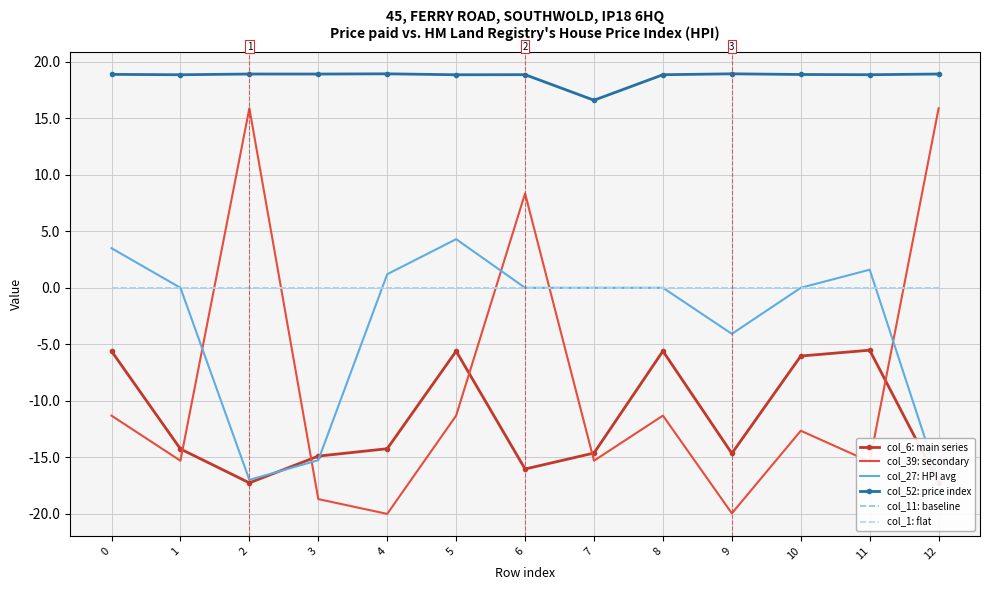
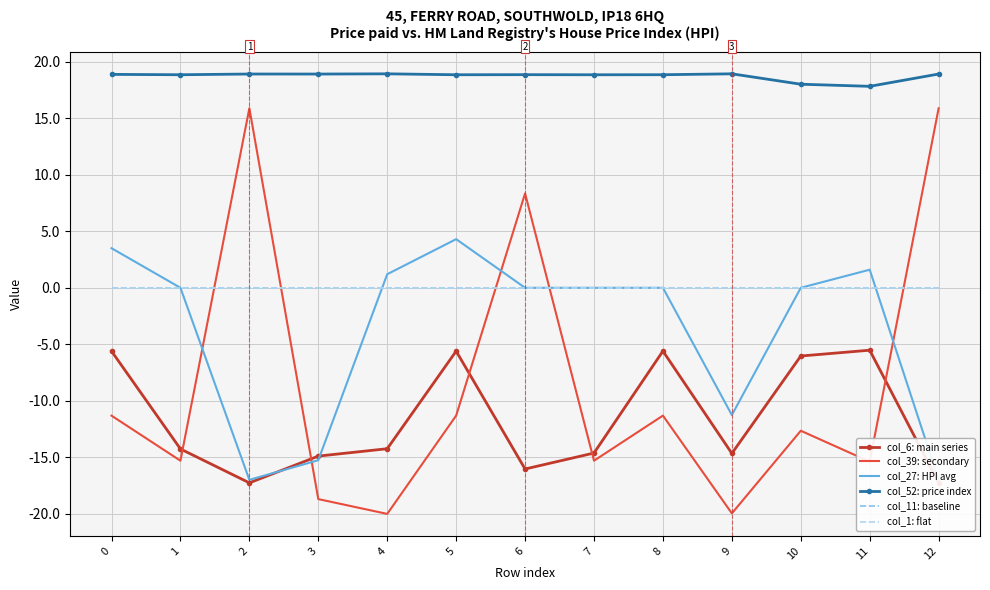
  {
    "col_27: HPI avg": {
      "0": 3.5,
      "2": -17.0,
      "3": -15.2,
      "4": 1.2,
      "5": 4.3,
-     "9": -4.1,
+     "9": -11.3,
      "11": 1.6
    },
    "col_52: price index": {
      "0": 18.9,
      "1": 18.8,
      "3": 18.9,
      "4": 18.9,
      "5": 18.8,
-     "7": 16.6,
+     "7": 18.8,
      "8": 18.8,
-     "10": 18.9,
-     "11": 18.8,
+     "10": 18.0,
+     "11": 17.8,
      "12": 18.9
    },
    "col_1: flat": {
      "0": 0.0,
      "2": 0.0,
      "3": 0.0,
      "4": 0.0,
      "5": 0.0,
      "9": 0.0,
      "11": 0.0,
      "12": 0.0
    }
  }
